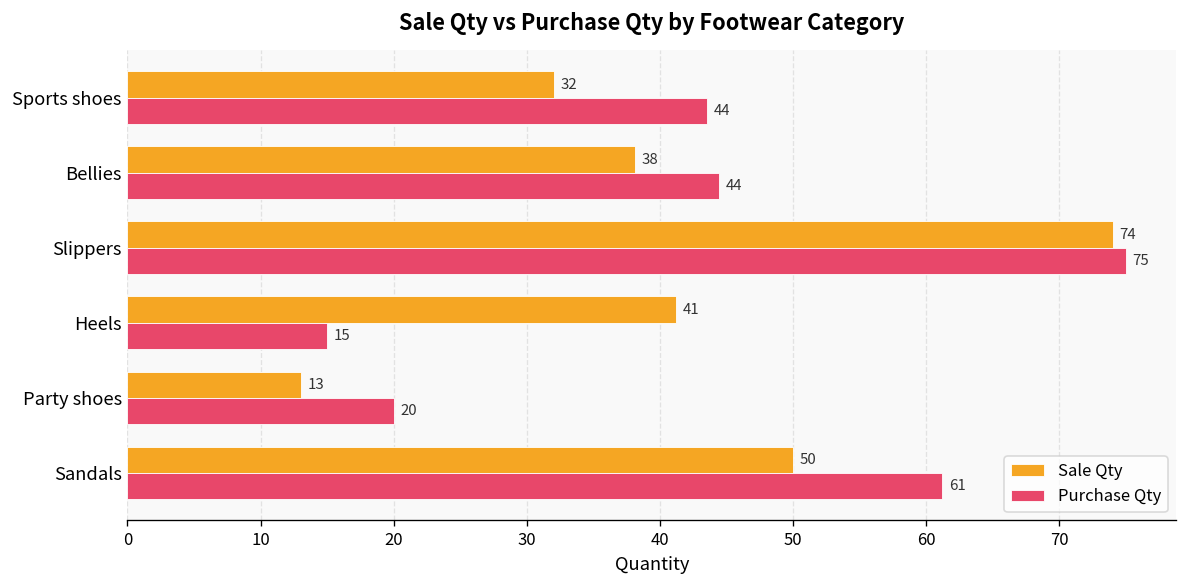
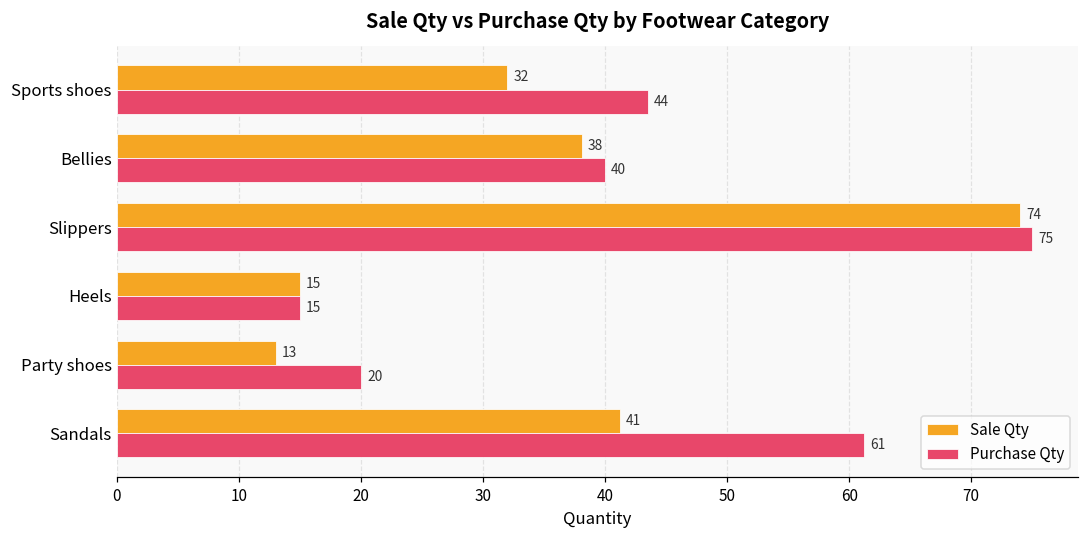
  {
    "Sale Qty": {
      "Sports shoes": 32,
      "Bellies": 38,
      "Slippers": 74,
-     "Heels": 41,
+     "Heels": 15,
      "Party shoes": 13,
-     "Sandals": 50
+     "Sandals": 41
    },
    "Purchase Qty": {
      "Sports shoes": 44,
-     "Bellies": 44,
+     "Bellies": 40,
      "Slippers": 75,
      "Heels": 15,
      "Party shoes": 20,
      "Sandals": 61
    }
  }
